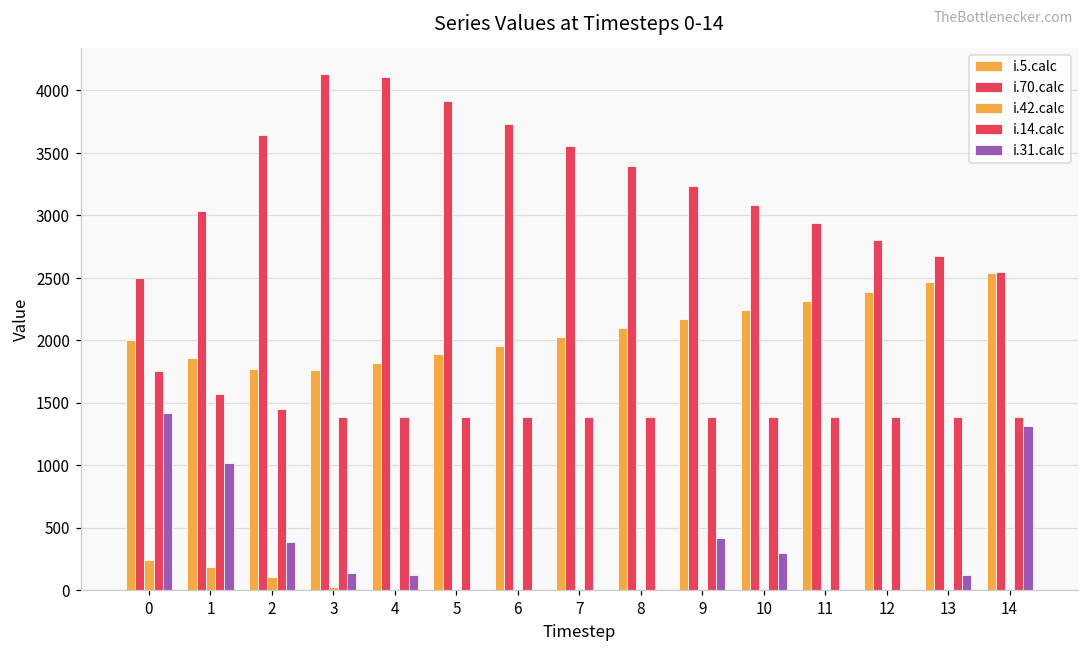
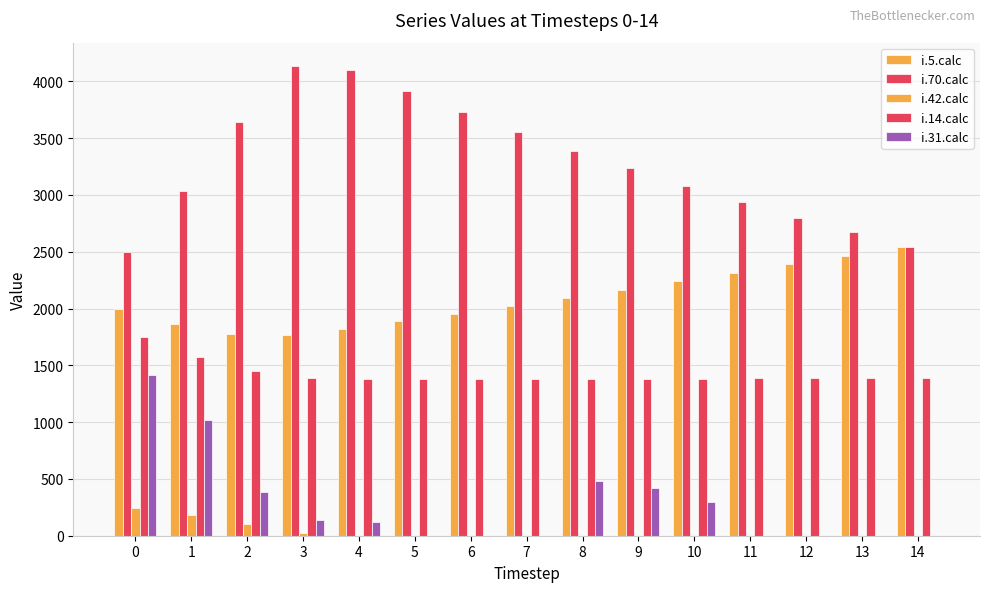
  {
    "i.31.calc": {
      "0": 1420,
      "1": 1020,
      "2": 390,
      "3": 140,
      "4": 120,
      "5": 0,
      "6": 0,
      "7": 0,
-     "8": 0,
+     "8": 480,
      "9": 420,
      "10": 290,
      "11": 0,
      "12": 0,
-     "13": 120,
-     "14": 1320
+     "13": 0,
+     "14": 0
    }
  }
